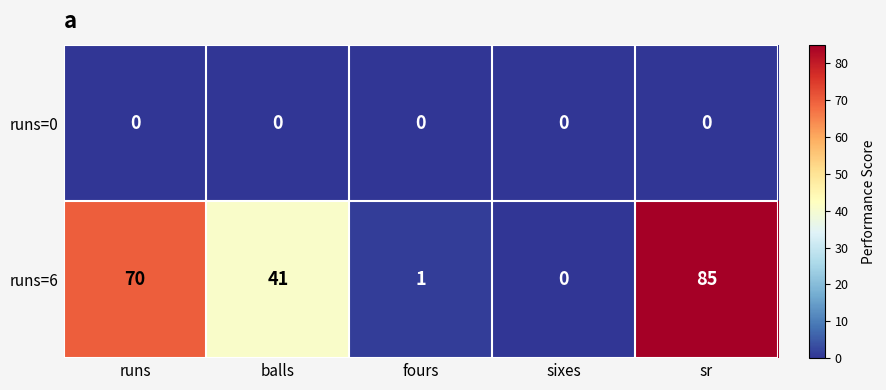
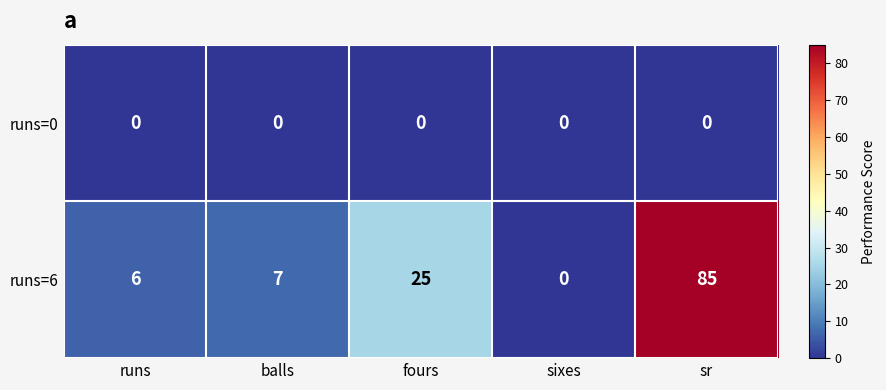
  {
    "runs=0": {
      "runs": 0,
      "balls": 0,
      "fours": 0,
      "sixes": 0,
      "sr": 0
    },
    "runs=6": {
-     "runs": 70,
-     "balls": 41,
-     "fours": 1,
+     "runs": 6,
+     "balls": 7,
+     "fours": 25,
      "sixes": 0,
      "sr": 85
    }
  }
